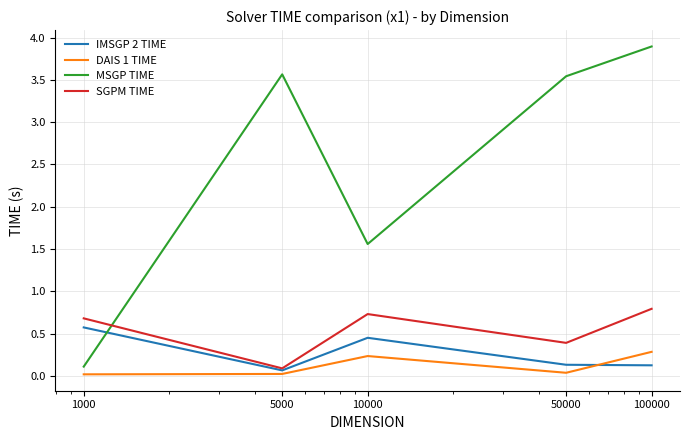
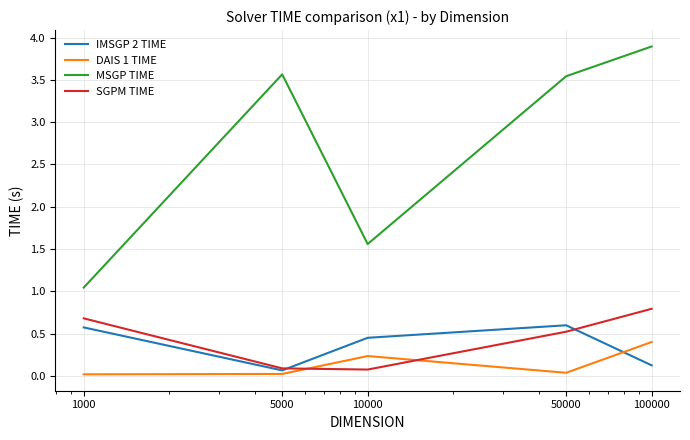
  {
    "IMSGP 2 TIME": {
      "1000": 0.6,
      "10000": 0.4,
-     "50000": 0.1,
+     "50000": 0.6,
      "100000": 0.1
    },
    "DAIS 1 TIME": {
      "1000": 0.0,
      "5000": 0.0,
      "10000": 0.2,
      "50000": 0.0,
-     "100000": 0.3
+     "100000": 0.4
    },
    "MSGP TIME": {
-     "1000": 0.1,
+     "1000": 1.0,
      "5000": 3.6,
      "10000": 1.6,
      "50000": 3.5,
      "100000": 3.9
    },
    "SGPM TIME": {
      "1000": 0.7,
-     "10000": 0.7,
-     "50000": 0.4,
+     "10000": 0.1,
+     "50000": 0.5,
      "100000": 0.8
    }
  }
